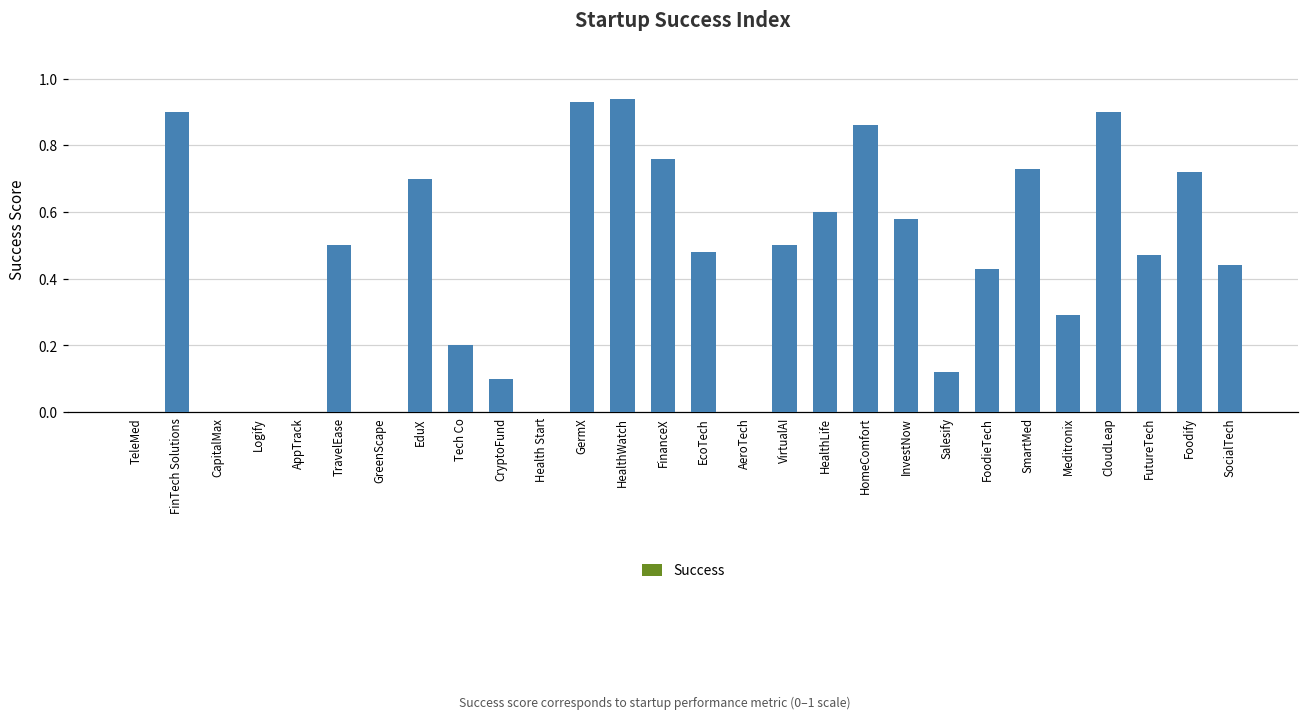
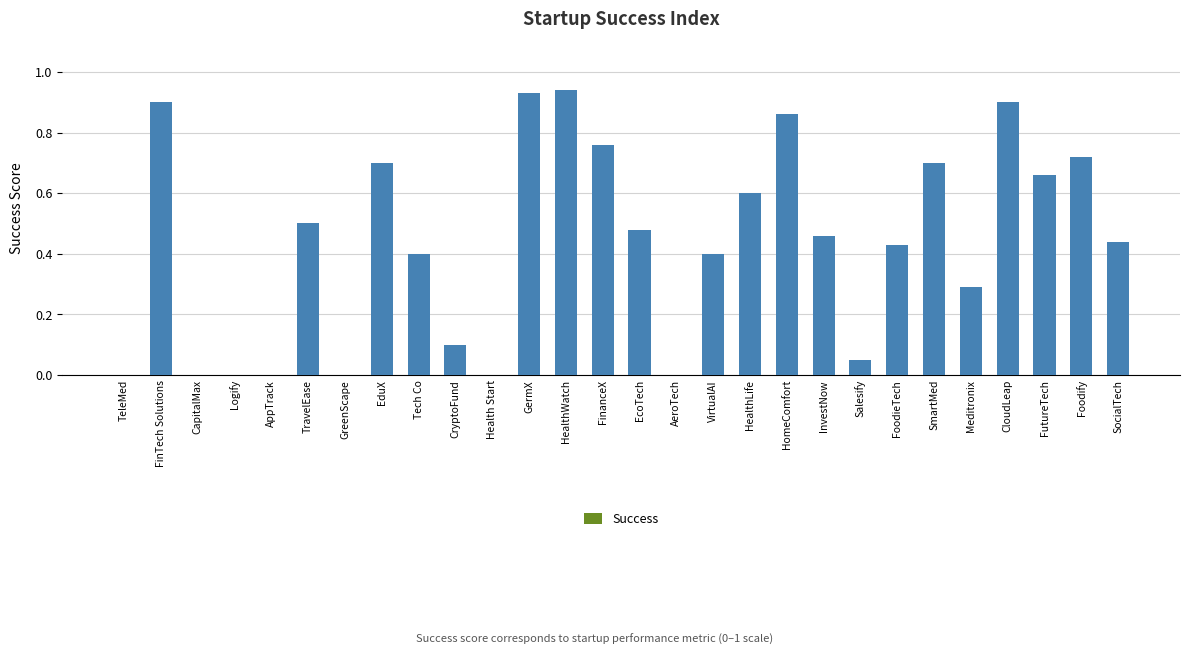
  {
    "TeleMed": 0.00,
    "FinTech Solutions": 0.90,
    "CapitalMax": 0.00,
    "Logify": 0.00,
    "AppTrack": 0.00,
    "TravelEase": 0.50,
    "GreenScape": 0.00,
    "EduX": 0.70,
-   "Tech Co": 0.2,
+   "Tech Co": 0.4,
    "CryptoFund": 0.10,
    "Health Start": 0.00,
    "GermX": 0.93,
    "HealthWatch": 0.94,
    "FinanceX": 0.76,
    "EcoTech": 0.48,
    "AeroTech": 0.00,
-   "VirtualAI": 0.5,
+   "VirtualAI": 0.4,
    "HealthLife": 0.60,
    "HomeComfort": 0.86,
-   "InvestNow": 0.58,
-   "Salesify": 0.12,
+   "InvestNow": 0.46,
+   "Salesify": 0.05,
    "FoodieTech": 0.43,
-   "SmartMed": 0.73,
+   "SmartMed": 0.70,
    "Meditronix": 0.29,
    "CloudLeap": 0.90,
-   "FutureTech": 0.47,
+   "FutureTech": 0.66,
    "Foodify": 0.72,
    "SocialTech": 0.44
  }
